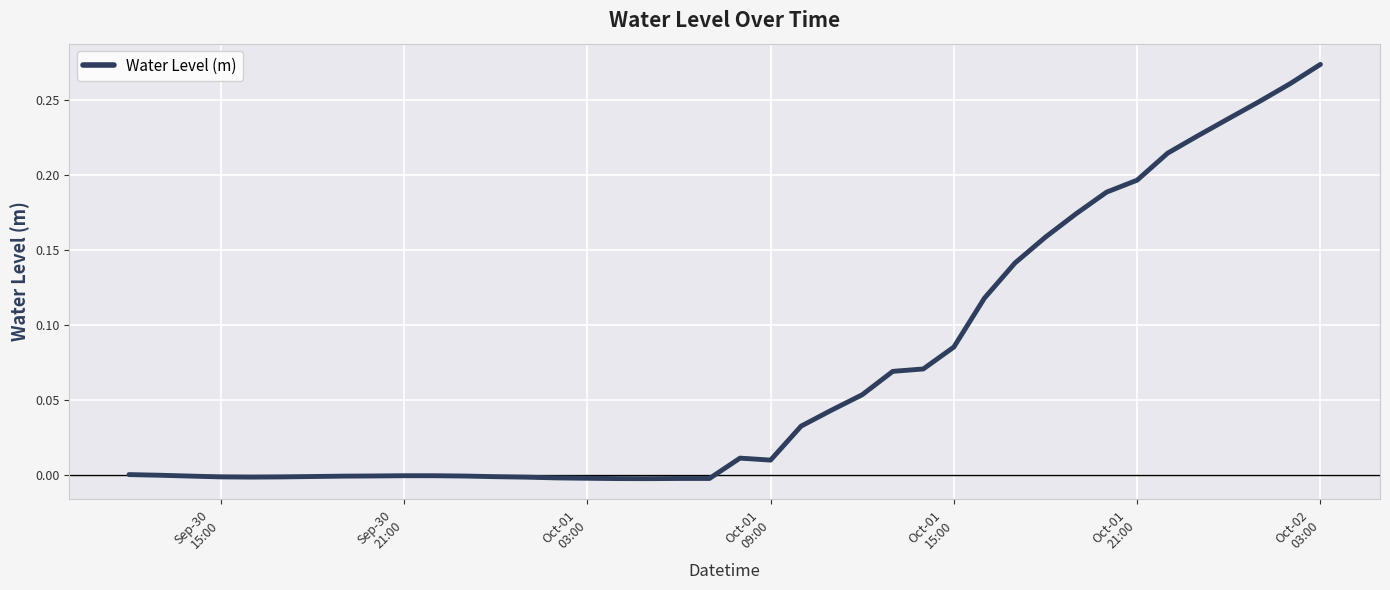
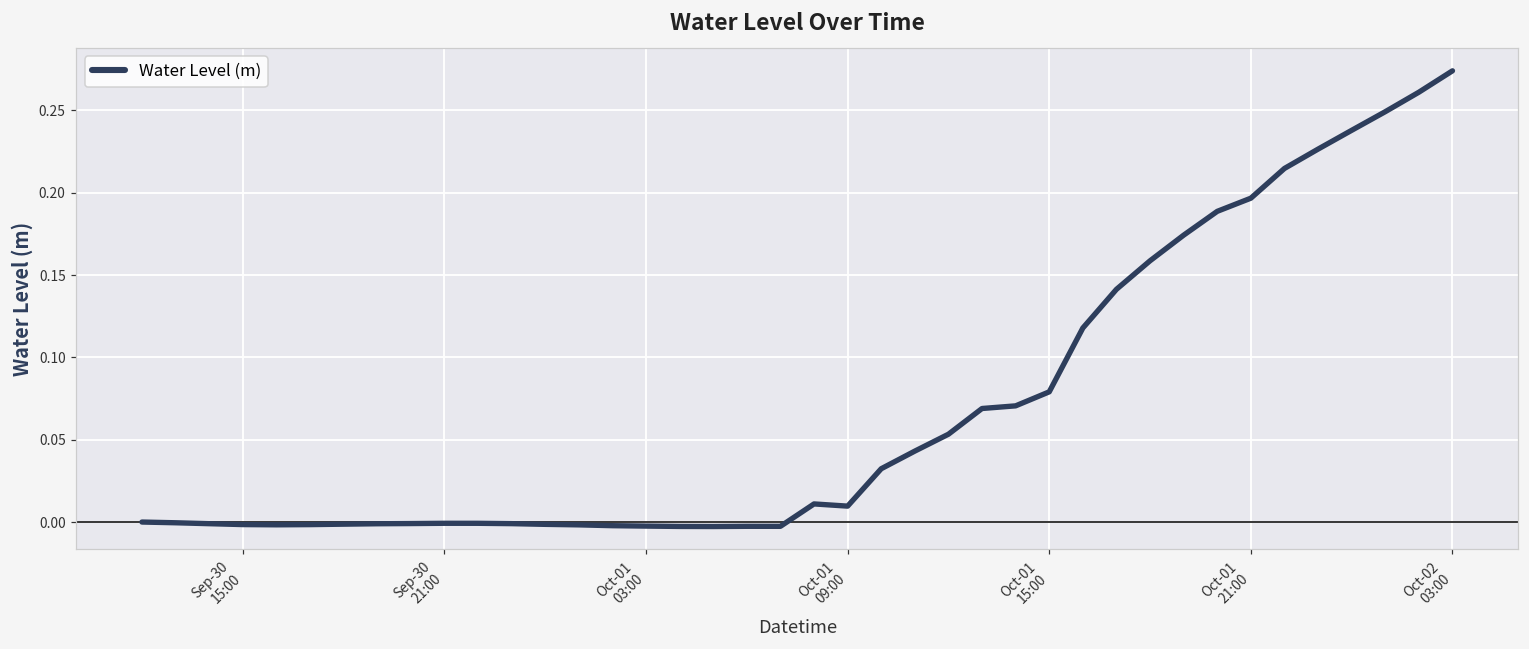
  {
    "Sep-30 15:00": -0.001,
    "Sep-30 21:00": -0.001,
    "Oct-01 03:00": -0.002,
    "Oct-01 09:00": 0.010,
-   "Oct-01 15:00": 0.085,
+   "Oct-01 15:00": 0.079,
    "Oct-01 21:00": 0.197,
    "Oct-02 03:00": 0.274
  }
